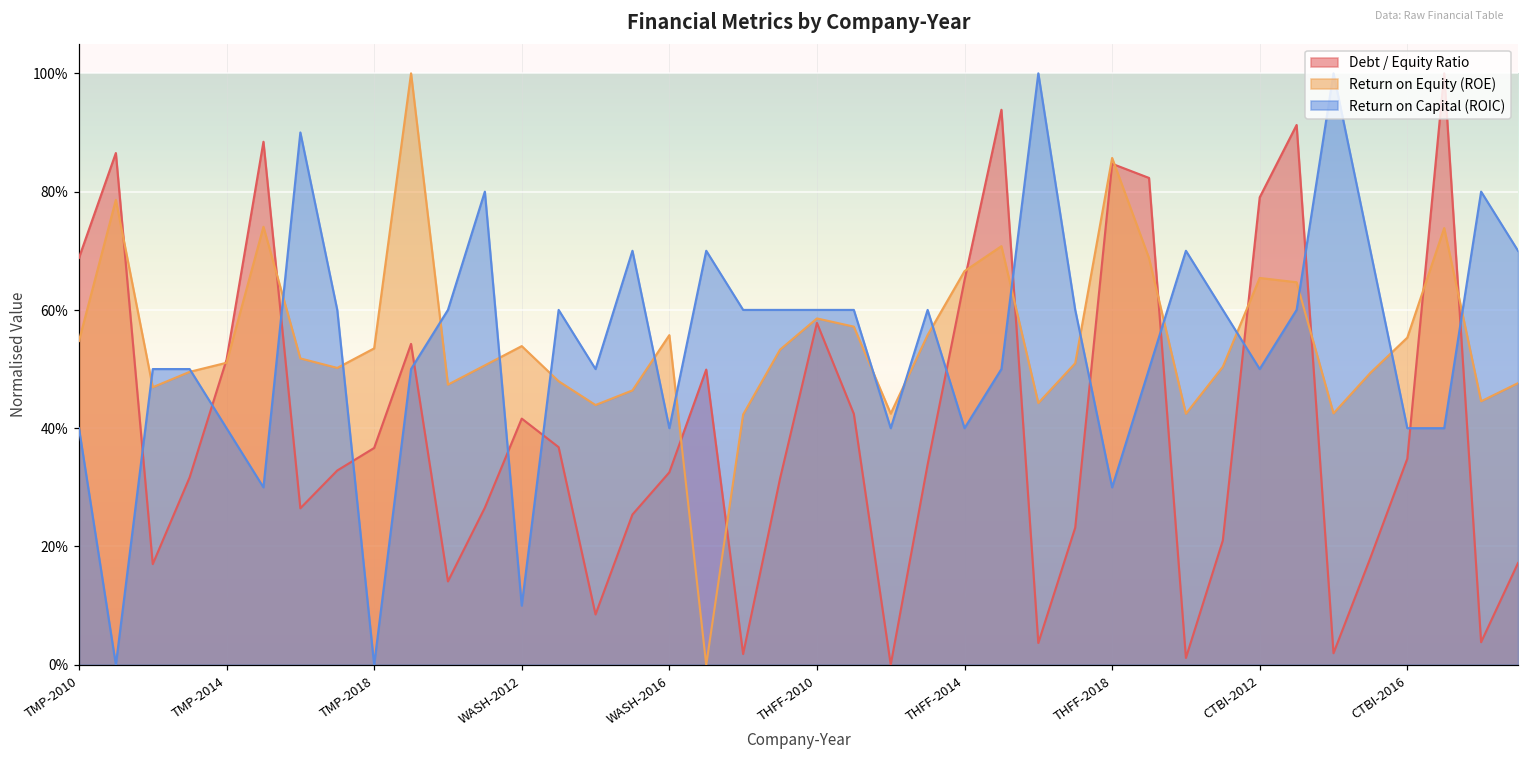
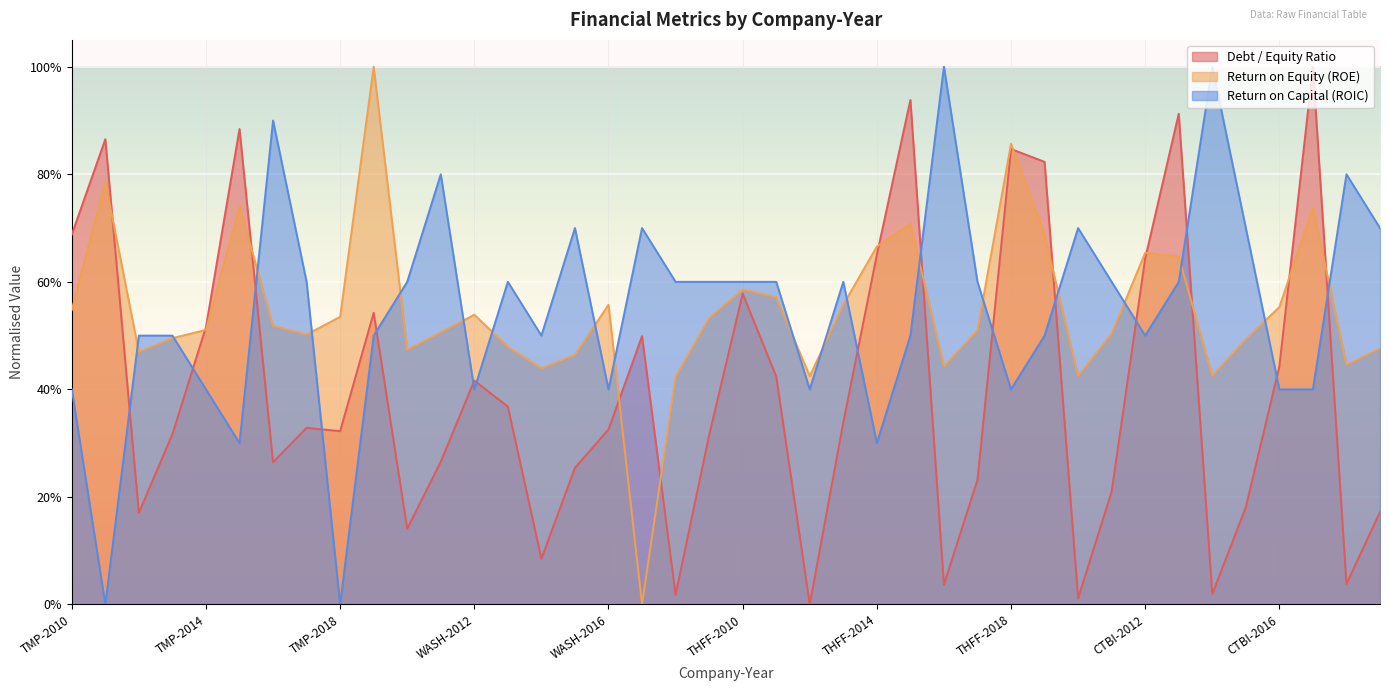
  {
    "Debt / Equity Ratio": {
      "TMP-2010": "69%",
      "TMP-2014": "52%",
-     "TMP-2018": "37%",
+     "TMP-2018": "32%",
      "WASH-2012": "42%",
      "WASH-2016": "33%",
      "THFF-2010": "58%",
      "THFF-2014": "65%",
      "THFF-2018": "85%",
-     "CTBI-2012": "79%",
-     "CTBI-2016": "35%"
+     "CTBI-2012": "64%",
+     "CTBI-2016": "44%"
    },
    "Return on Equity (ROE)": {
      "TMP-2010": "55%",
      "TMP-2014": "51%",
      "TMP-2018": "53%",
      "WASH-2012": "54%",
      "WASH-2016": "56%",
      "THFF-2010": "59%",
      "THFF-2014": "67%",
      "THFF-2018": "86%",
      "CTBI-2012": "65%",
      "CTBI-2016": "55%"
    },
    "Return on Capital (ROIC)": {
      "TMP-2010": "40%",
      "TMP-2014": "40%",
      "TMP-2018": "0%",
-     "WASH-2012": "10%",
+     "WASH-2012": "40%",
      "WASH-2016": "40%",
      "THFF-2010": "60%",
-     "THFF-2014": "40%",
-     "THFF-2018": "30%",
+     "THFF-2014": "30%",
+     "THFF-2018": "40%",
      "CTBI-2012": "50%",
      "CTBI-2016": "40%"
    }
  }
